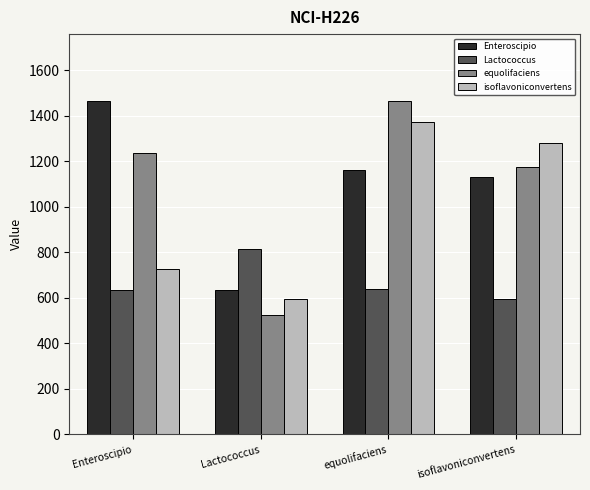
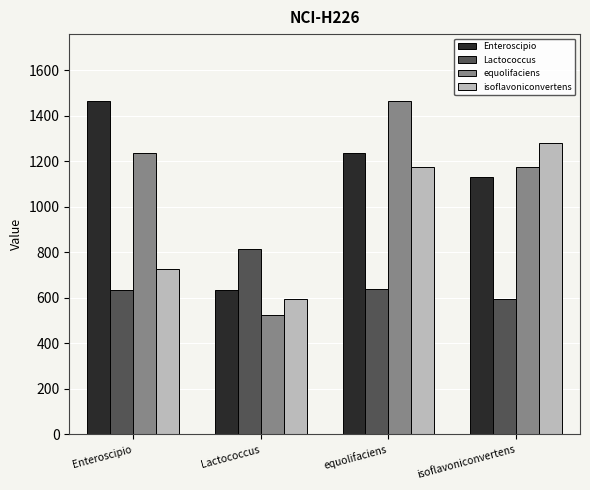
  {
    "Enteroscipio": {
      "Enteroscipio": 1470,
      "Lactococcus": 630,
-     "equolifaciens": 1160,
+     "equolifaciens": 1240,
      "isoflavoniconvertens": 1130
    },
    "Lactococcus": {
      "Enteroscipio": 630,
      "Lactococcus": 820,
      "equolifaciens": 640,
      "isoflavoniconvertens": 600
    },
    "equolifaciens": {
      "Enteroscipio": 1240,
      "Lactococcus": 530,
      "equolifaciens": 1470,
      "isoflavoniconvertens": 1180
    },
    "isoflavoniconvertens": {
      "Enteroscipio": 730,
      "Lactococcus": 600,
-     "equolifaciens": 1370,
+     "equolifaciens": 1180,
      "isoflavoniconvertens": 1280
    }
  }
